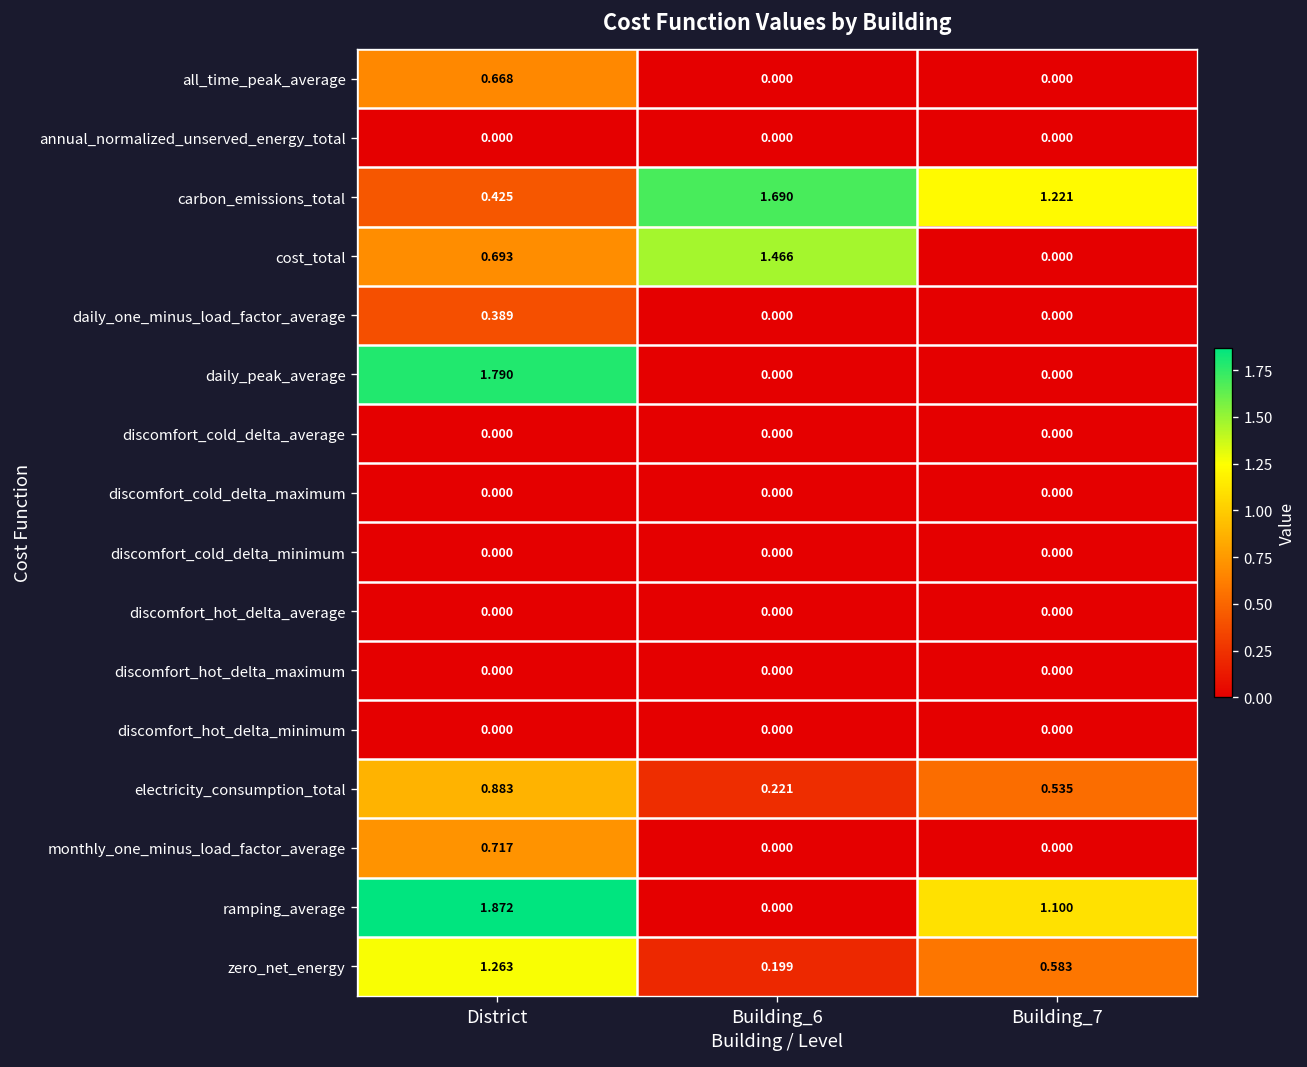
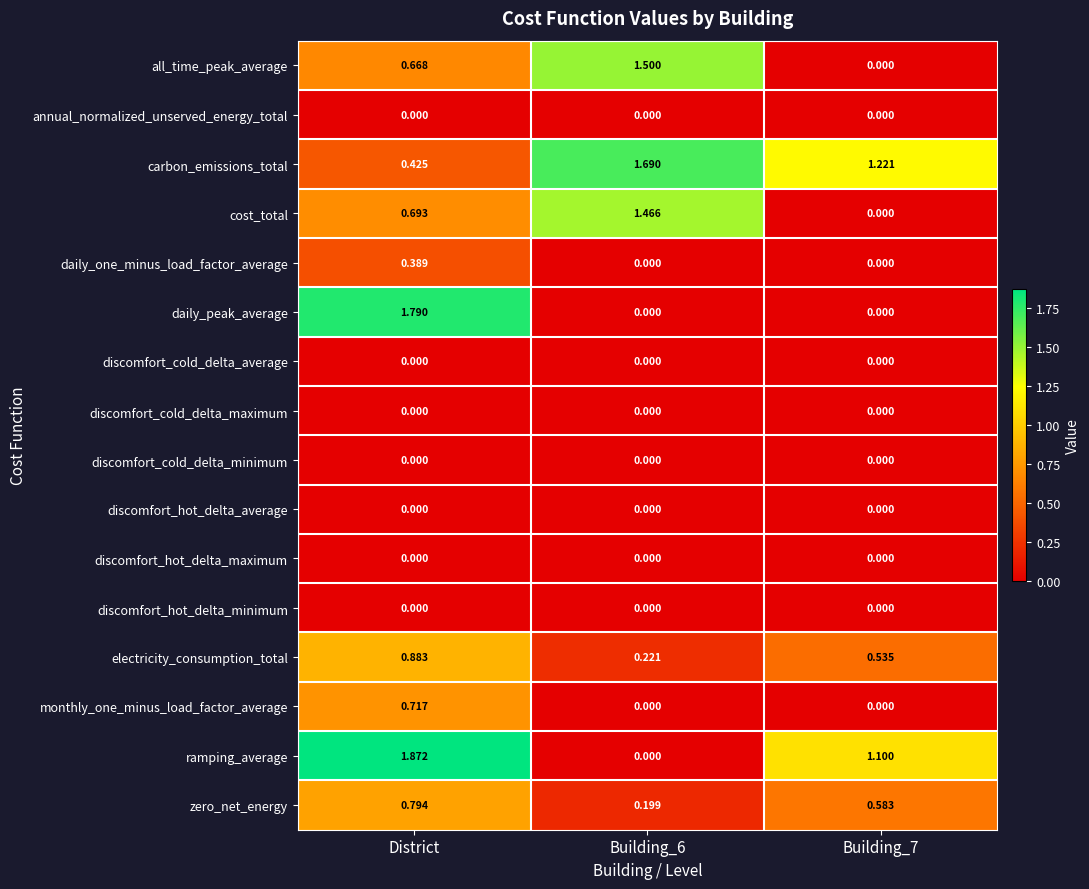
  {
    "all_time_peak_average": {
      "District": 0.668,
-     "Building_6": 0.000,
+     "Building_6": 1.500,
      "Building_7": 0.000
    },
    "annual_normalized_unserved_energy_total": {
      "District": 0.000,
      "Building_6": 0.000,
      "Building_7": 0.000
    },
    "carbon_emissions_total": {
      "District": 0.425,
      "Building_6": 1.690,
      "Building_7": 1.221
    },
    "cost_total": {
      "District": 0.693,
      "Building_6": 1.466,
      "Building_7": 0.000
    },
    "daily_one_minus_load_factor_average": {
      "District": 0.389,
      "Building_6": 0.000,
      "Building_7": 0.000
    },
    "daily_peak_average": {
      "District": 1.790,
      "Building_6": 0.000,
      "Building_7": 0.000
    },
    "discomfort_cold_delta_average": {
      "District": 0.000,
      "Building_6": 0.000,
      "Building_7": 0.000
    },
    "discomfort_cold_delta_maximum": {
      "District": 0.000,
      "Building_6": 0.000,
      "Building_7": 0.000
    },
    "discomfort_cold_delta_minimum": {
      "District": 0.000,
      "Building_6": 0.000,
      "Building_7": 0.000
    },
    "discomfort_hot_delta_average": {
      "District": 0.000,
      "Building_6": 0.000,
      "Building_7": 0.000
    },
    "discomfort_hot_delta_maximum": {
      "District": 0.000,
      "Building_6": 0.000,
      "Building_7": 0.000
    },
    "discomfort_hot_delta_minimum": {
      "District": 0.000,
      "Building_6": 0.000,
      "Building_7": 0.000
    },
    "electricity_consumption_total": {
      "District": 0.883,
      "Building_6": 0.221,
      "Building_7": 0.535
    },
    "monthly_one_minus_load_factor_average": {
      "District": 0.717,
      "Building_6": 0.000,
      "Building_7": 0.000
    },
    "ramping_average": {
      "District": 1.872,
      "Building_6": 0.000,
      "Building_7": 1.100
    },
    "zero_net_energy": {
-     "District": 1.263,
+     "District": 0.794,
      "Building_6": 0.199,
      "Building_7": 0.583
    }
  }
